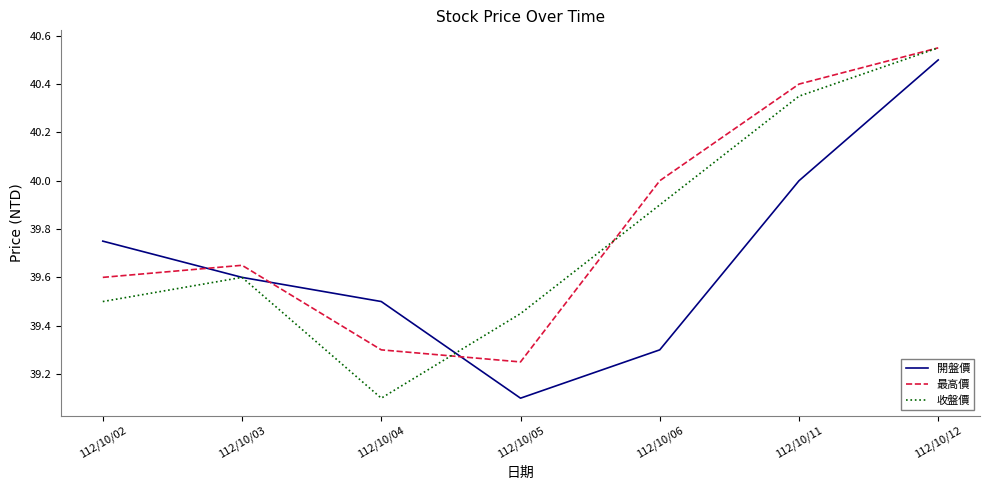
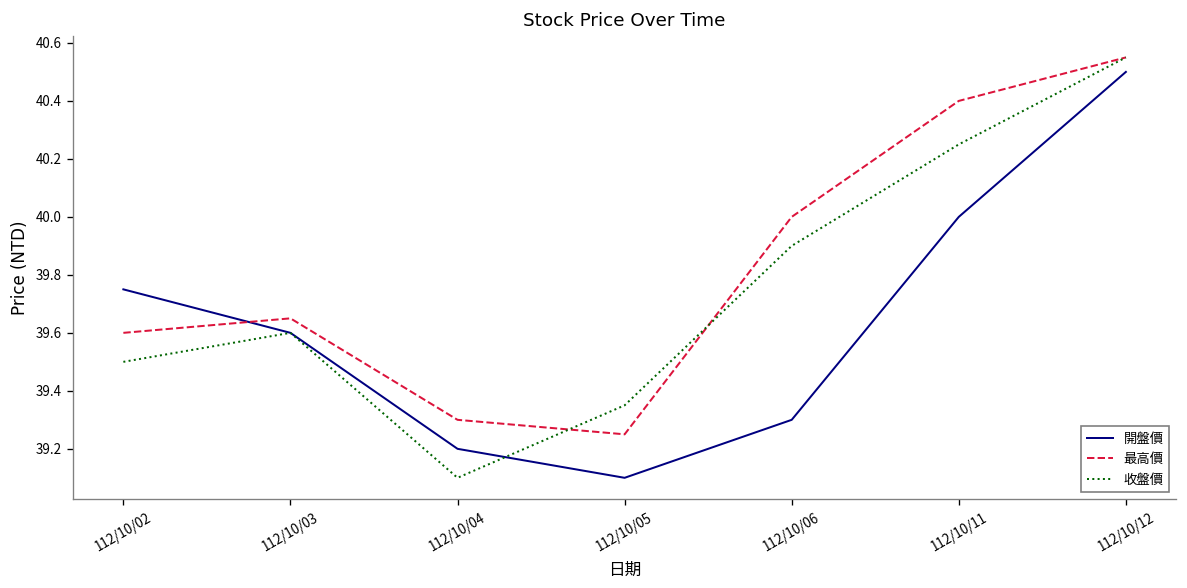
  {
    "開盤價": {
      "112/10/02": 39.75,
-     "112/10/04": 39.5,
+     "112/10/04": 39.2,
      "112/10/05": 39.1,
      "112/10/06": 39.3,
      "112/10/11": 40.0,
      "112/10/12": 40.5
    },
    "最高價": {
      "112/10/02": 39.60,
      "112/10/03": 39.65,
      "112/10/04": 39.30,
      "112/10/05": 39.25,
      "112/10/06": 40.00,
      "112/10/11": 40.40
    },
    "收盤價": {
      "112/10/02": 39.50,
      "112/10/04": 39.10,
-     "112/10/05": 39.45,
+     "112/10/05": 39.35,
      "112/10/06": 39.90,
-     "112/10/11": 40.35
+     "112/10/11": 40.25
    }
  }
